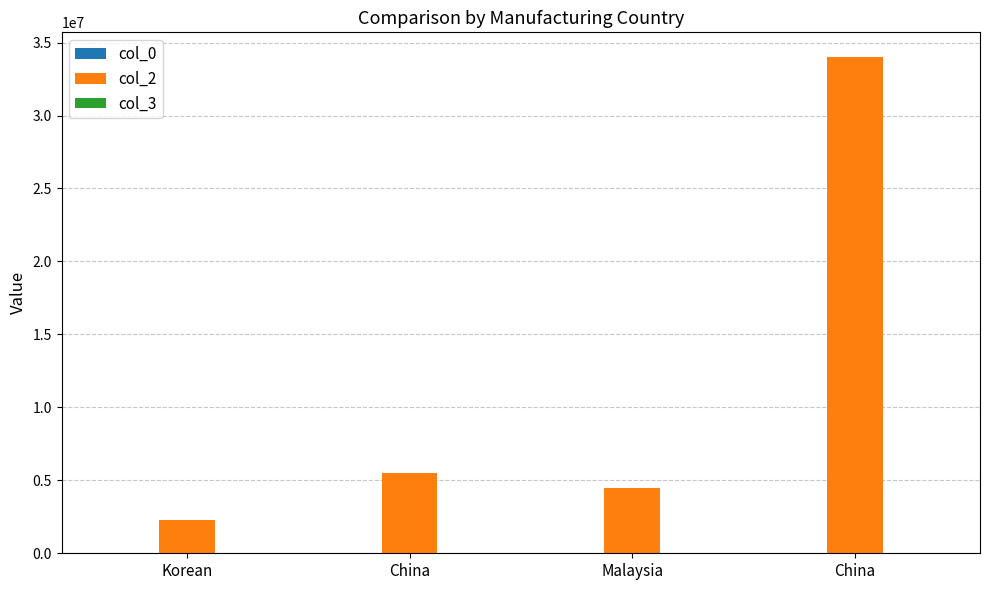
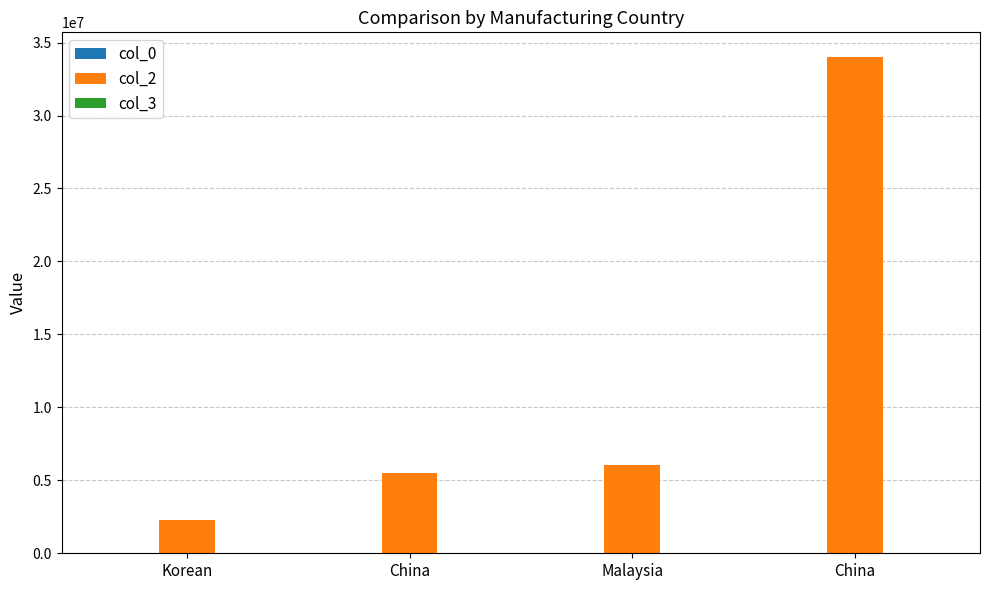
  {
    "col_2": {
      "Korean": 2300000,
-     "Malaysia": 4500000
+     "Malaysia": 6000000
    }
  }
